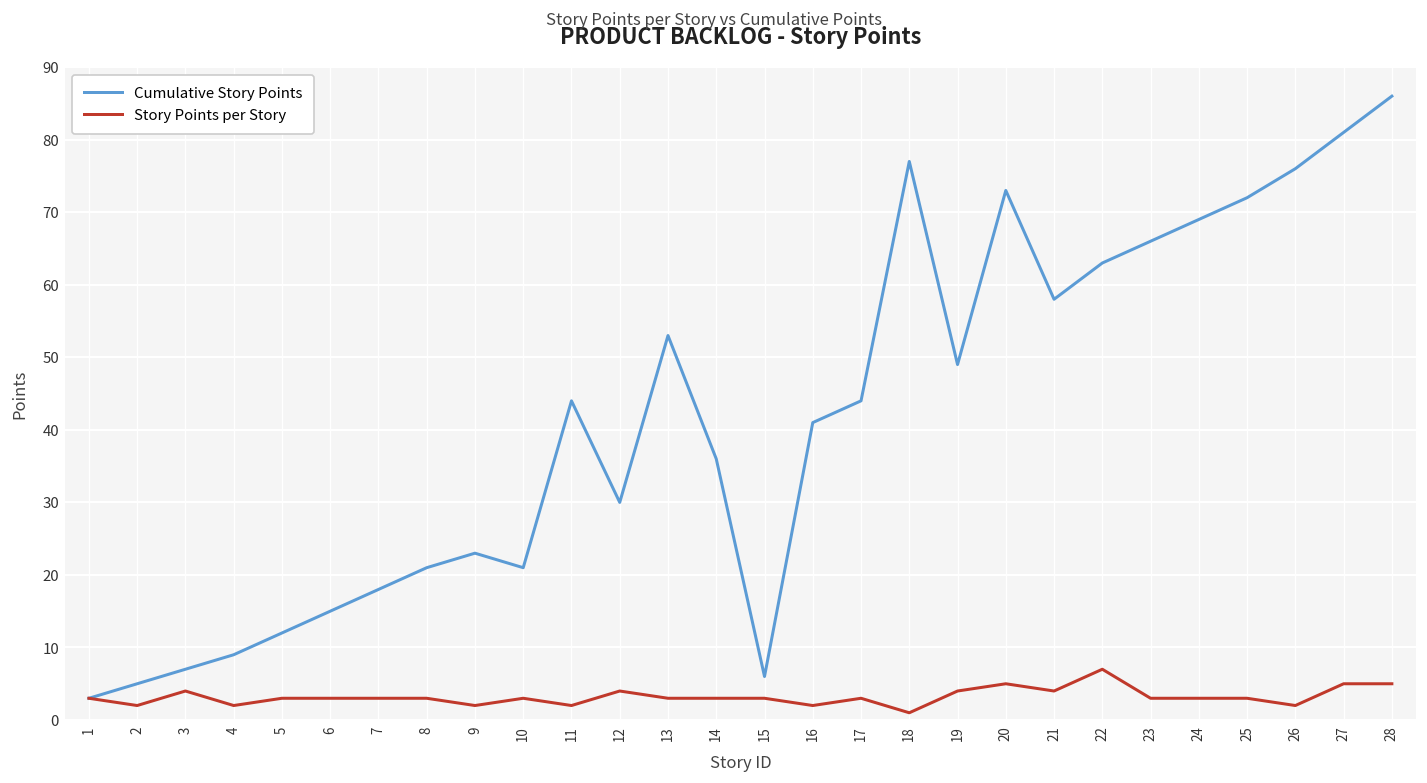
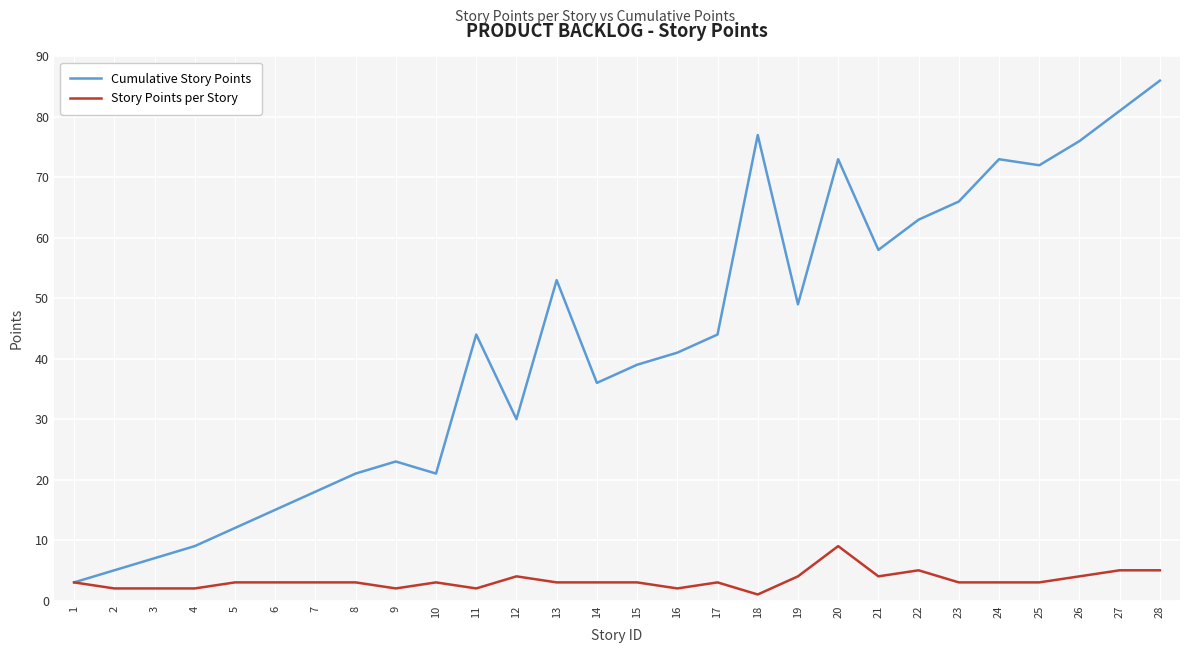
  {
    "Cumulative Story Points": {
      "2": 5,
      "3": 7,
      "4": 9,
      "5": 12,
      "6": 15,
      "7": 18,
      "8": 21,
      "9": 23,
      "10": 21,
      "11": 44,
      "12": 30,
      "13": 53,
      "14": 36,
-     "15": 6,
+     "15": 39,
      "16": 41,
      "17": 44,
      "18": 77,
      "19": 49,
      "20": 73,
      "21": 58,
      "22": 63,
      "23": 66,
-     "24": 69,
+     "24": 73,
      "25": 72,
      "26": 76,
      "27": 81,
      "28": 86
    },
    "Story Points per Story": {
      "2": 2,
-     "3": 4,
+     "3": 2,
      "4": 2,
      "5": 3,
      "6": 3,
      "7": 3,
      "8": 3,
      "9": 2,
      "10": 3,
      "11": 2,
      "12": 4,
      "13": 3,
      "14": 3,
      "15": 3,
      "16": 2,
      "17": 3,
      "18": 1,
      "19": 4,
-     "20": 5,
+     "20": 9,
      "21": 4,
-     "22": 7,
+     "22": 5,
      "23": 3,
      "24": 3,
      "25": 3,
-     "26": 2,
+     "26": 4,
      "27": 5,
      "28": 5
    }
  }
